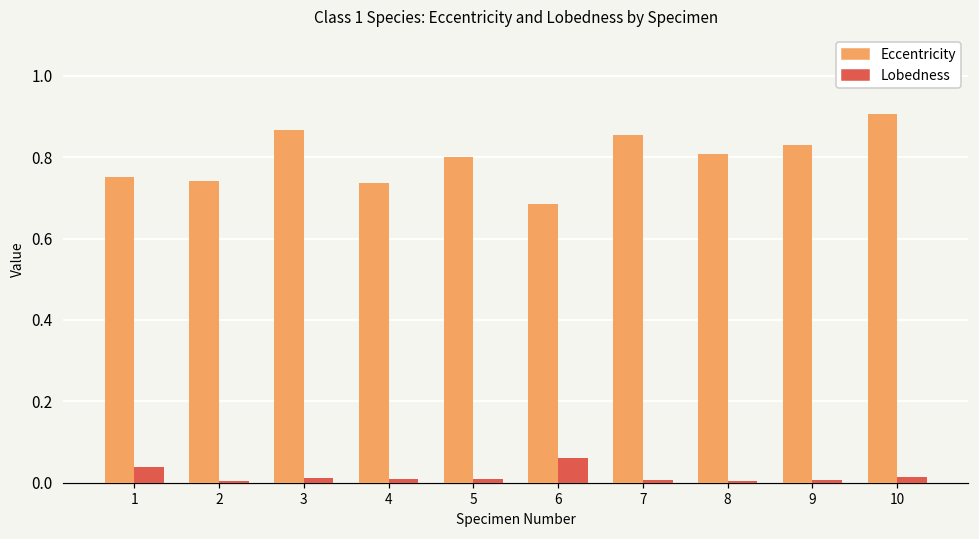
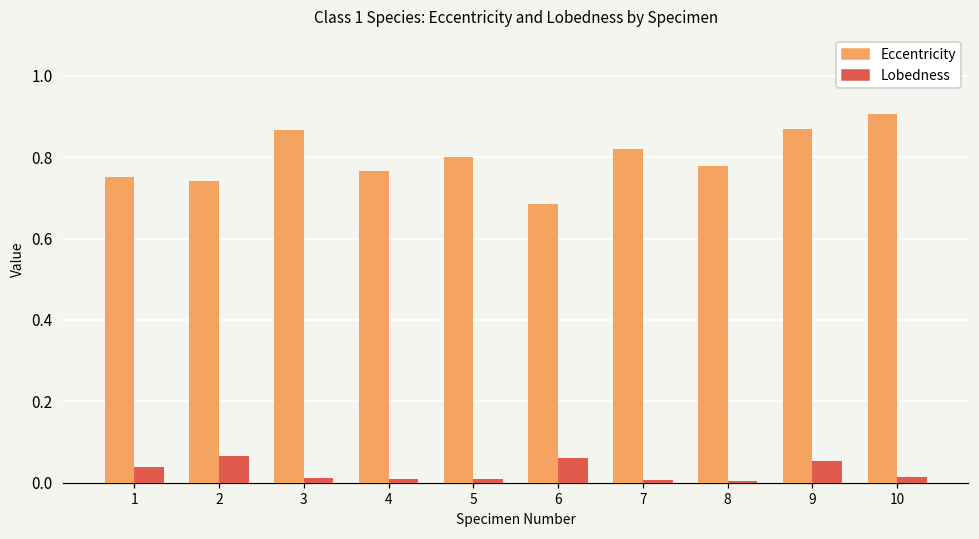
  {
    "Eccentricity": {
      "1": 0.75,
      "2": 0.74,
      "3": 0.87,
-     "4": 0.74,
+     "4": 0.77,
      "5": 0.80,
      "6": 0.68,
-     "7": 0.85,
-     "8": 0.81,
-     "9": 0.83,
+     "7": 0.82,
+     "8": 0.78,
+     "9": 0.87,
      "10": 0.91
    },
    "Lobedness": {
      "1": 0.04,
-     "2": 0.01,
+     "2": 0.07,
      "3": 0.01,
      "4": 0.01,
      "5": 0.01,
      "6": 0.06,
-     "9": 0.01,
+     "9": 0.05,
      "10": 0.01
    }
  }
